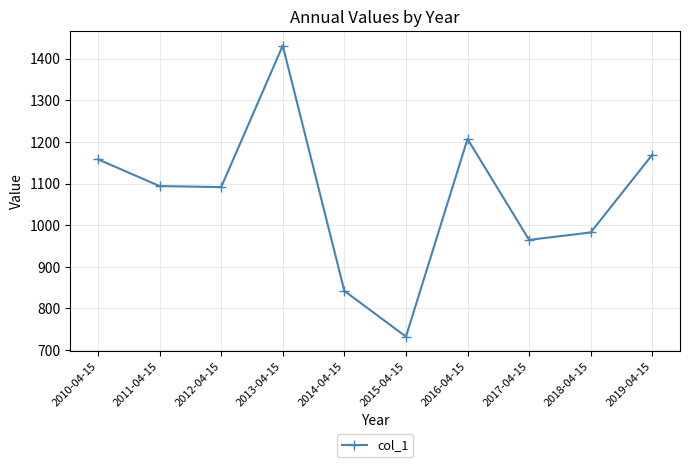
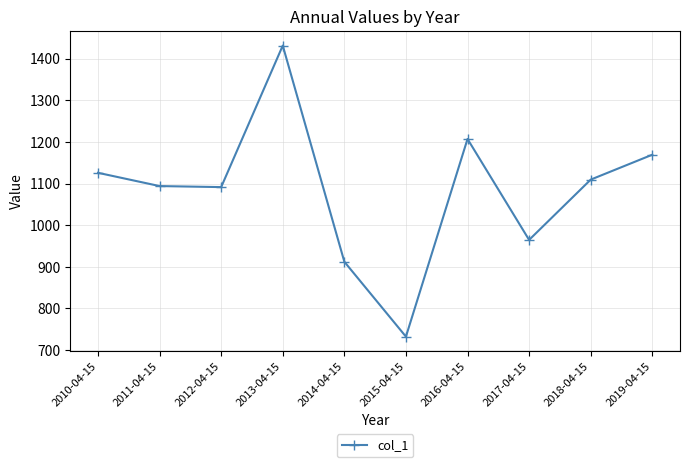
  {
-   "2010-04-15": 1160,
+   "2010-04-15": 1130,
    "2011-04-15": 1090,
    "2012-04-15": 1090,
    "2013-04-15": 1430,
-   "2014-04-15": 840,
+   "2014-04-15": 910,
    "2015-04-15": 730,
    "2016-04-15": 1210,
    "2017-04-15": 960,
-   "2018-04-15": 980,
+   "2018-04-15": 1110,
    "2019-04-15": 1170
  }
